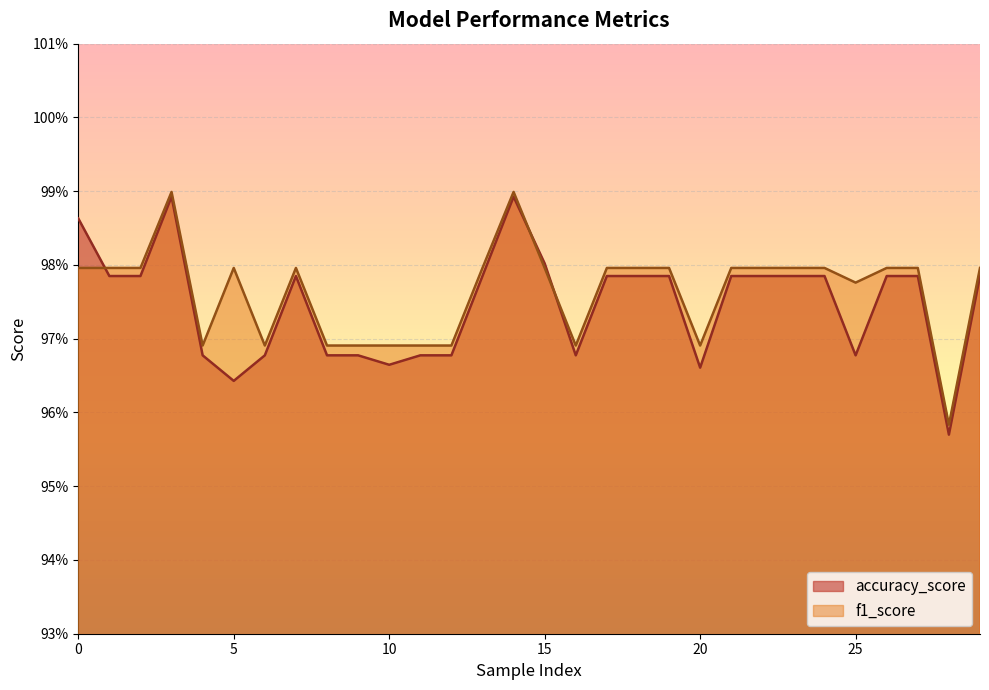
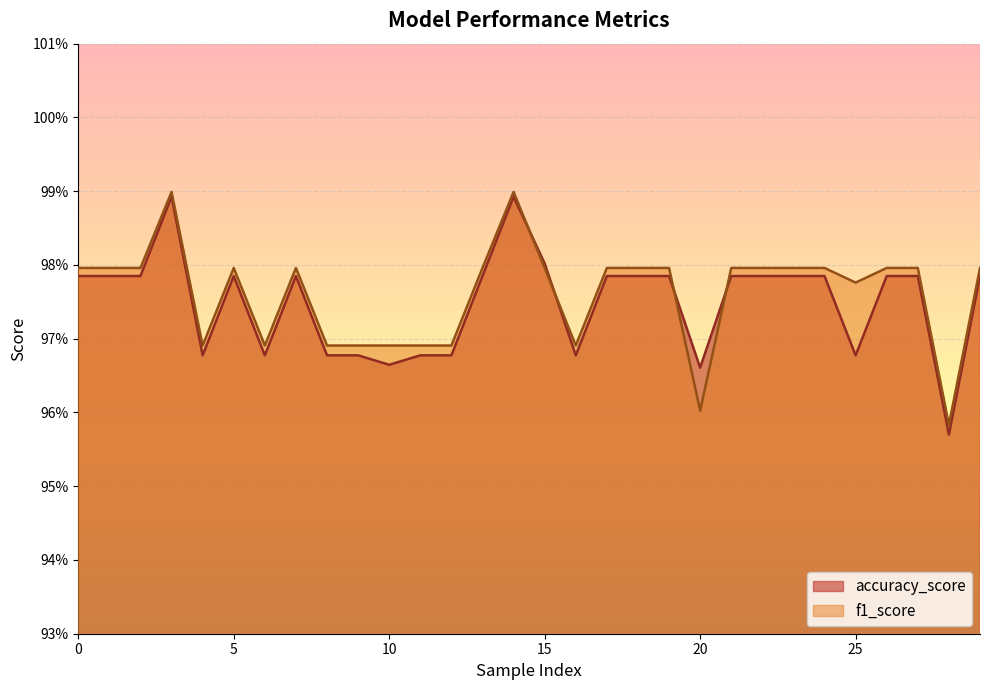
  {
    "accuracy_score": {
-     "0": "98.6%",
-     "5": "96.4%",
+     "0": "97.8%",
+     "5": "97.8%",
      "10": "96.6%",
      "15": "98.0%",
      "20": "96.6%",
      "25": "96.8%"
    },
    "f1_score": {
      "0": "98.0%",
      "5": "98.0%",
      "10": "96.9%",
      "15": "98.0%",
-     "20": "96.9%",
+     "20": "96.0%",
      "25": "97.8%"
    }
  }
